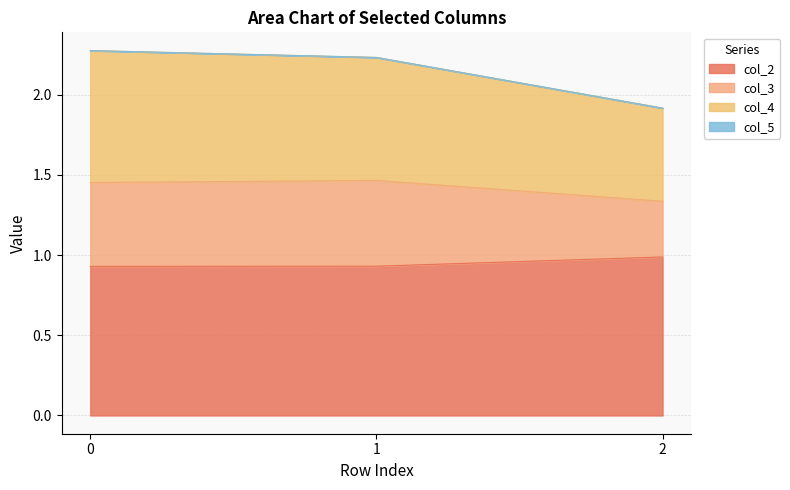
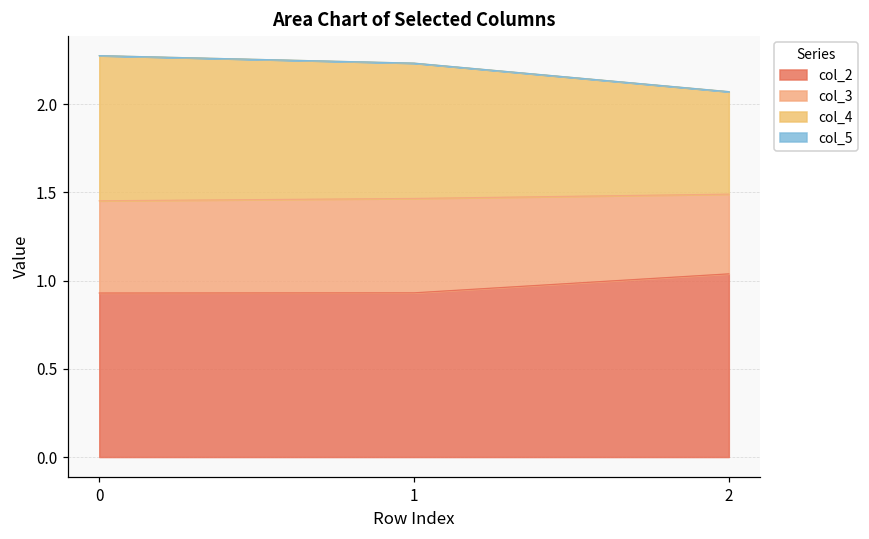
  {
    "col_2": {
      "0": 0.93,
      "1": 0.93,
-     "2": 0.99
+     "2": 1.04
    },
    "col_3": {
      "0": 0.52,
      "1": 0.53,
-     "2": 0.35
+     "2": 0.45
    }
  }
